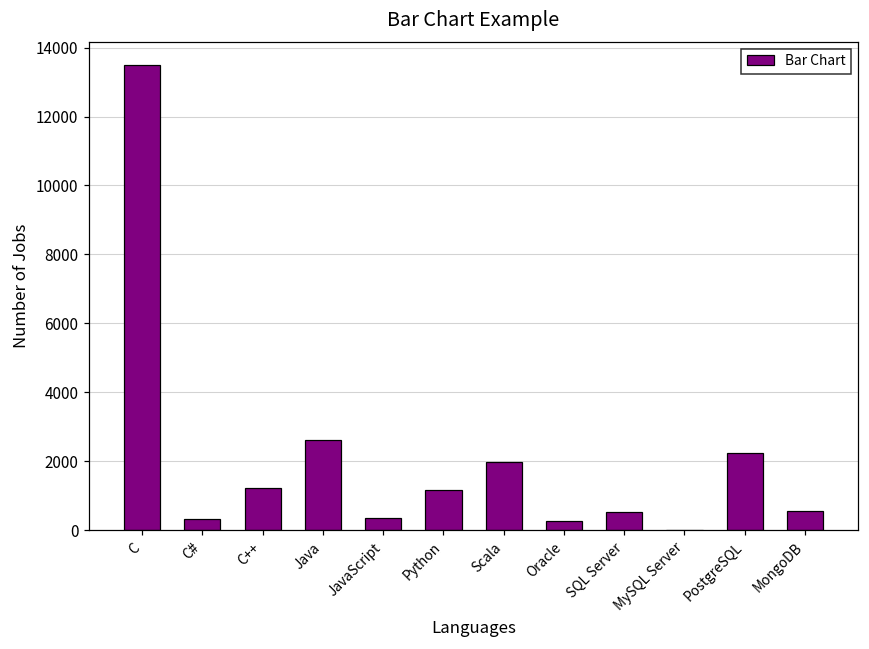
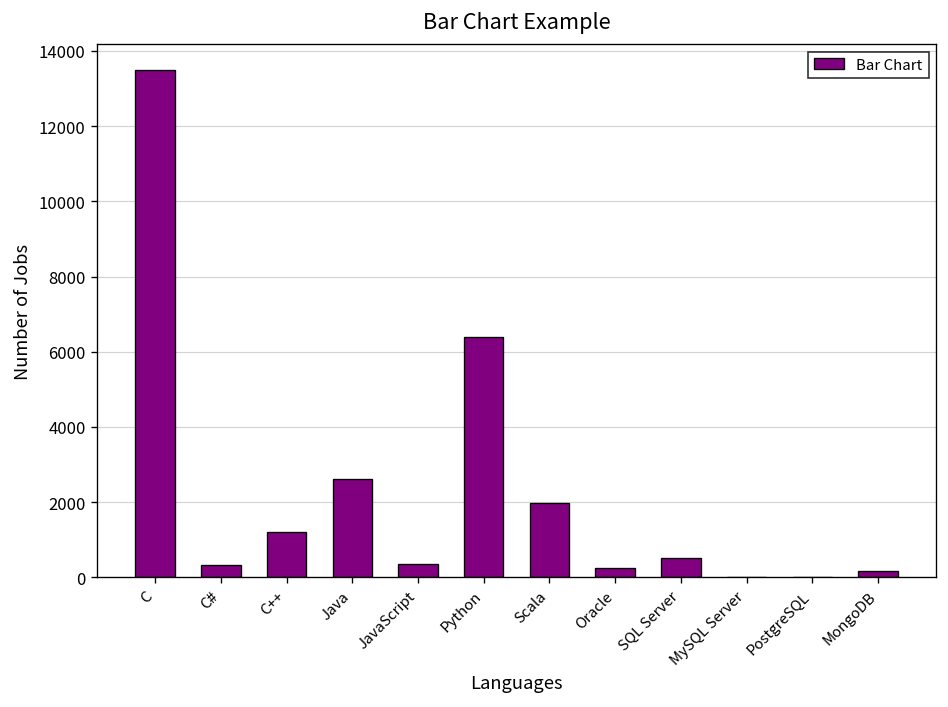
  {
    "C": 13500,
    "C#": 300,
    "C++": 1200,
    "Java": 2600,
    "JavaScript": 400,
-   "Python": 1200,
+   "Python": 6400,
    "Scala": 2000,
    "Oracle": 300,
    "SQL Server": 500,
    "MySQL Server": 0,
-   "PostgreSQL": 2200,
-   "MongoDB": 600
+   "PostgreSQL": 0,
+   "MongoDB": 200
  }
